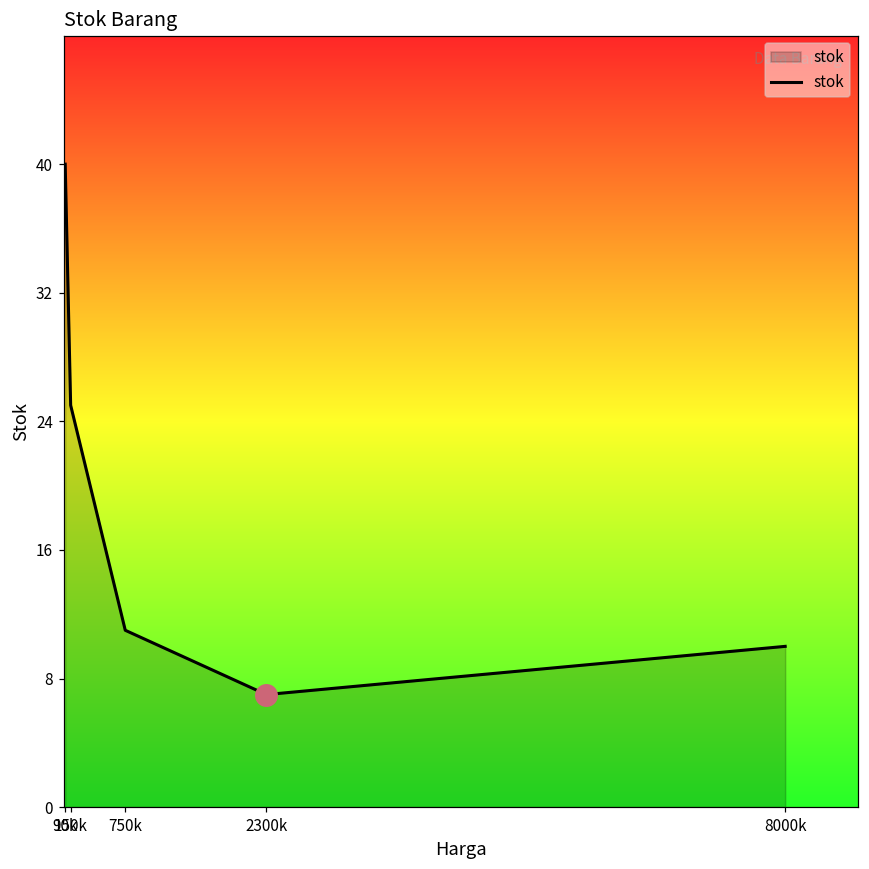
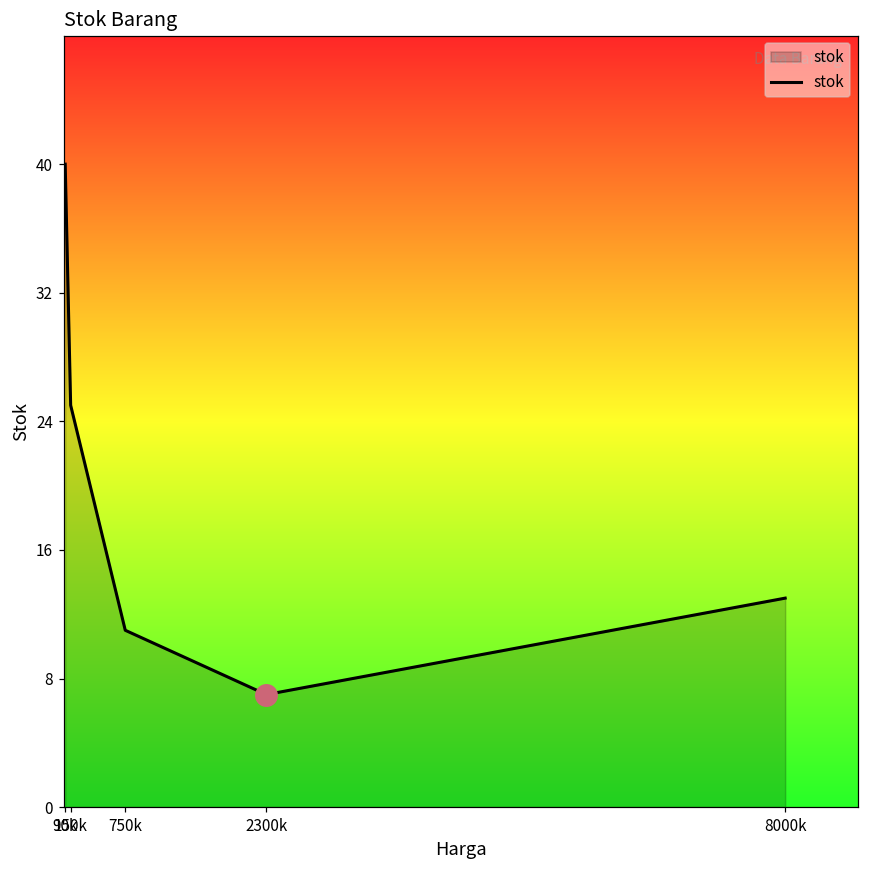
  {
    "stok": {
      "750k": 11,
-     "8000k": 10
+     "8000k": 13
    }
  }
